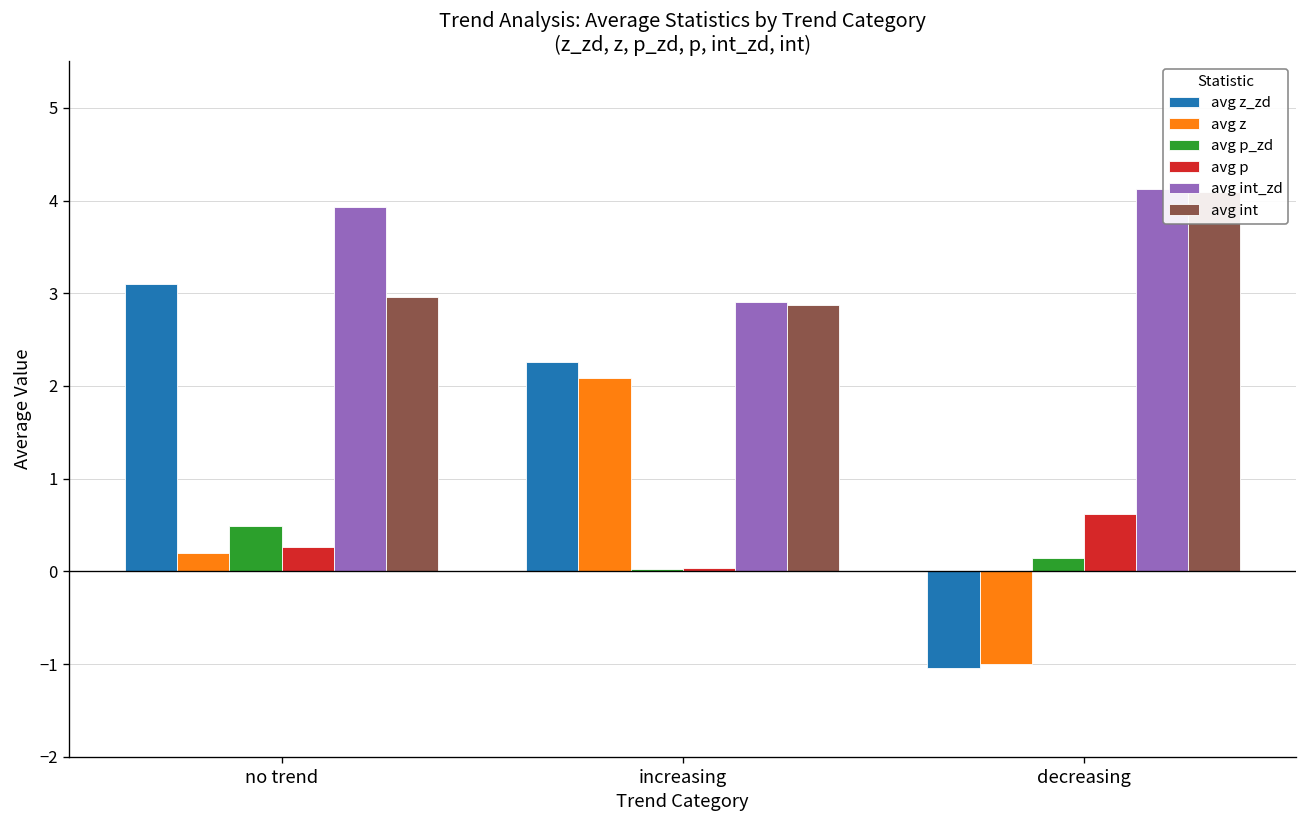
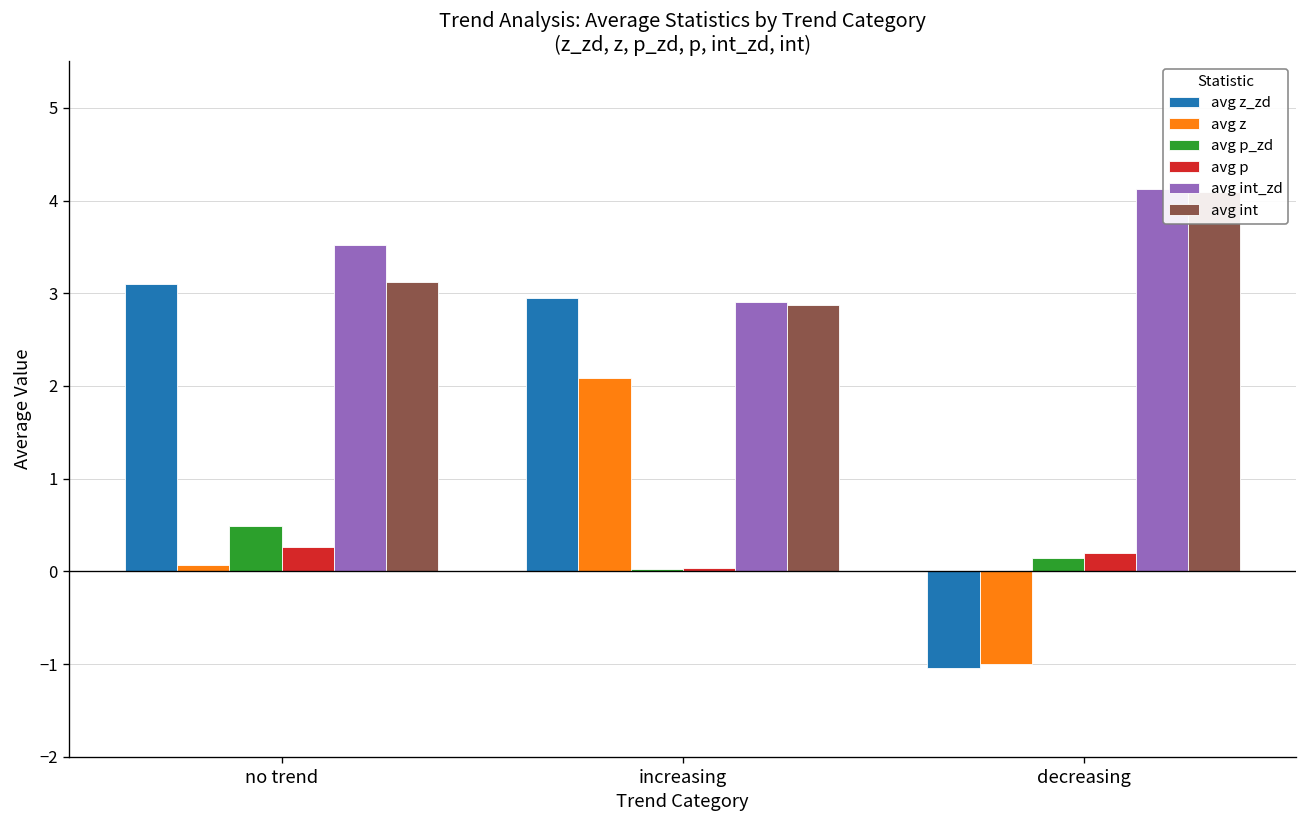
  {
    "avg z_zd": {
      "no trend": 3.1,
-     "increasing": 2.3,
+     "increasing": 2.9,
      "decreasing": -1.0
    },
    "avg z": {
-     "no trend": 0.2,
+     "no trend": 0.1,
      "increasing": 2.1,
      "decreasing": -1.0
    },
    "avg p_zd": {
      "no trend": 0.5,
      "decreasing": 0.1
    },
    "avg p": {
      "no trend": 0.3,
      "increasing": 0.0,
-     "decreasing": 0.6
+     "decreasing": 0.2
    },
    "avg int_zd": {
-     "no trend": 3.9,
+     "no trend": 3.5,
      "increasing": 2.9,
      "decreasing": 4.1
    },
    "avg int": {
-     "no trend": 3.0,
+     "no trend": 3.1,
      "increasing": 2.9
    }
  }
